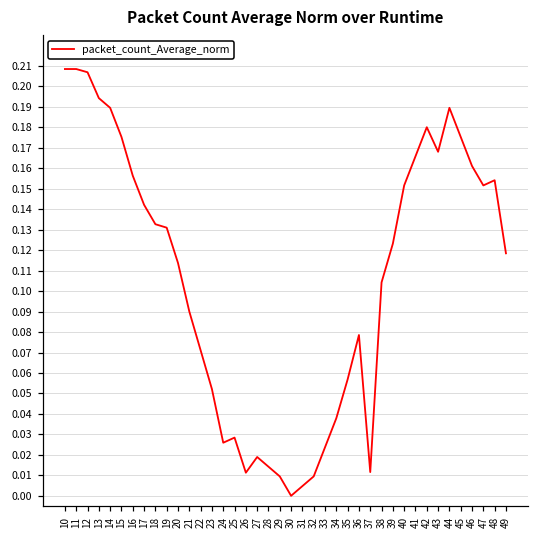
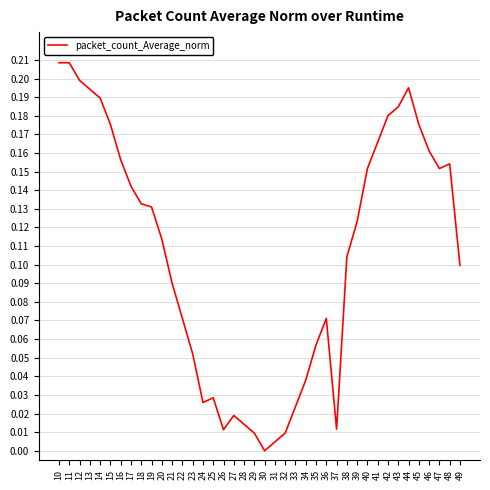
  {
    "10": 0.209,
    "11": 0.209,
-   "12": 0.207,
+   "12": 0.199,
    "13": 0.194,
    "14": 0.190,
    "15": 0.175,
    "16": 0.156,
    "17": 0.142,
    "18": 0.133,
    "19": 0.131,
    "20": 0.114,
    "21": 0.090,
    "22": 0.071,
    "23": 0.052,
    "24": 0.026,
    "25": 0.028,
    "26": 0.011,
    "27": 0.019,
    "28": 0.014,
    "29": 0.009,
    "30": 0.000,
    "31": 0.005,
    "32": 0.009,
    "33": 0.024,
    "34": 0.038,
    "35": 0.057,
-   "36": 0.079,
+   "36": 0.071,
    "37": 0.012,
    "38": 0.104,
    "39": 0.123,
    "40": 0.152,
    "41": 0.166,
    "42": 0.180,
-   "43": 0.168,
-   "44": 0.190,
+   "43": 0.185,
+   "44": 0.195,
    "45": 0.175,
    "46": 0.161,
    "47": 0.152,
    "48": 0.154,
-   "49": 0.118
+   "49": 0.100
  }
